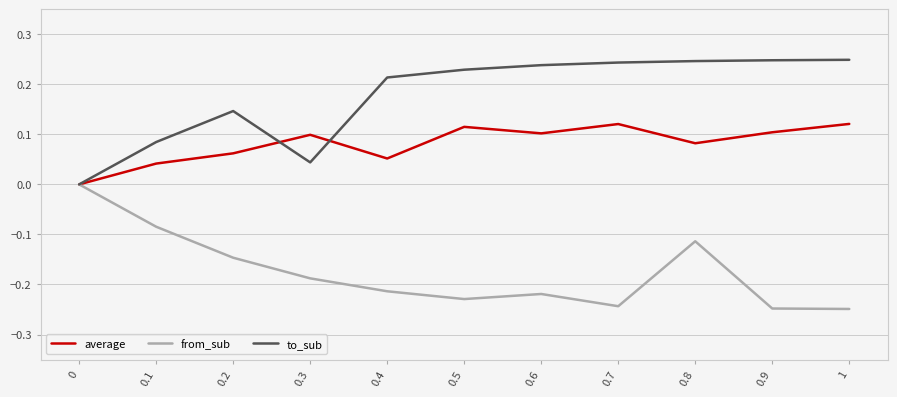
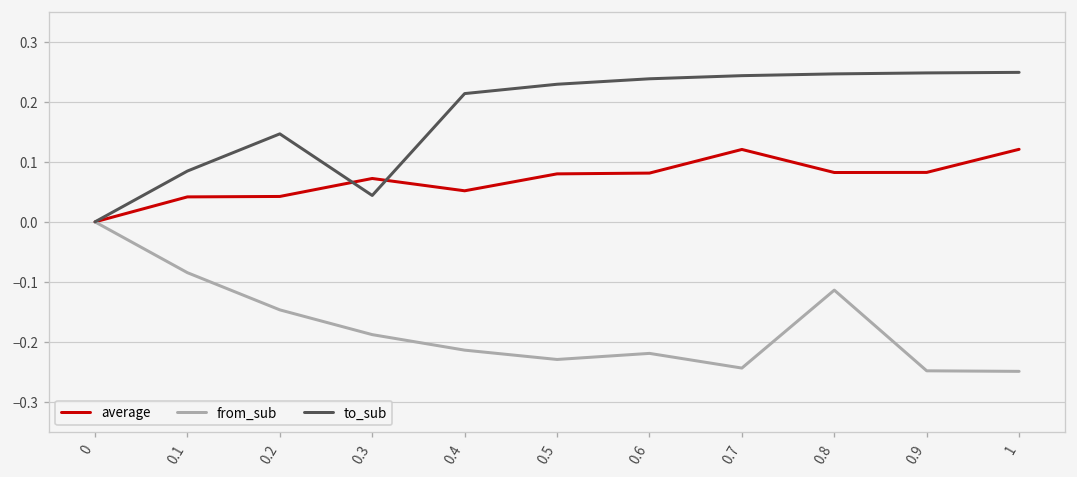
  {
    "average": {
      "0.1": 0.04,
-     "0.2": 0.06,
-     "0.3": 0.10,
+     "0.2": 0.04,
+     "0.3": 0.07,
      "0.4": 0.05,
-     "0.5": 0.11,
-     "0.6": 0.10,
+     "0.5": 0.08,
+     "0.6": 0.08,
      "0.7": 0.12,
      "0.8": 0.08,
-     "0.9": 0.10,
+     "0.9": 0.08,
      "1": 0.12
    },
    "from_sub": {
      "0.1": -0.08,
      "0.2": -0.15,
      "0.3": -0.19,
      "0.4": -0.21,
      "0.5": -0.23,
      "0.6": -0.22,
      "0.7": -0.24,
      "0.8": -0.11,
      "0.9": -0.25,
      "1": -0.25
    },
    "to_sub": {
      "0.1": 0.08,
      "0.2": 0.15,
      "0.3": 0.04,
      "0.4": 0.21,
      "0.5": 0.23,
      "0.6": 0.24,
      "0.7": 0.24,
      "0.8": 0.25,
      "0.9": 0.25,
      "1": 0.25
    }
  }
